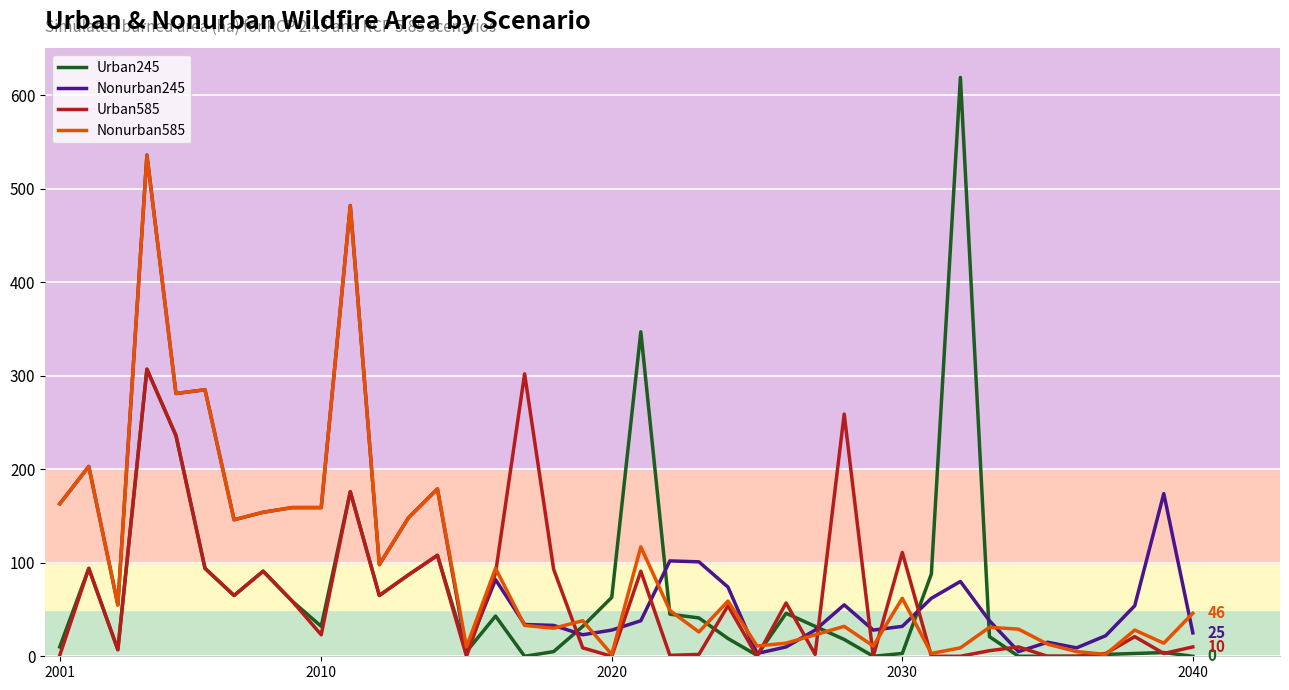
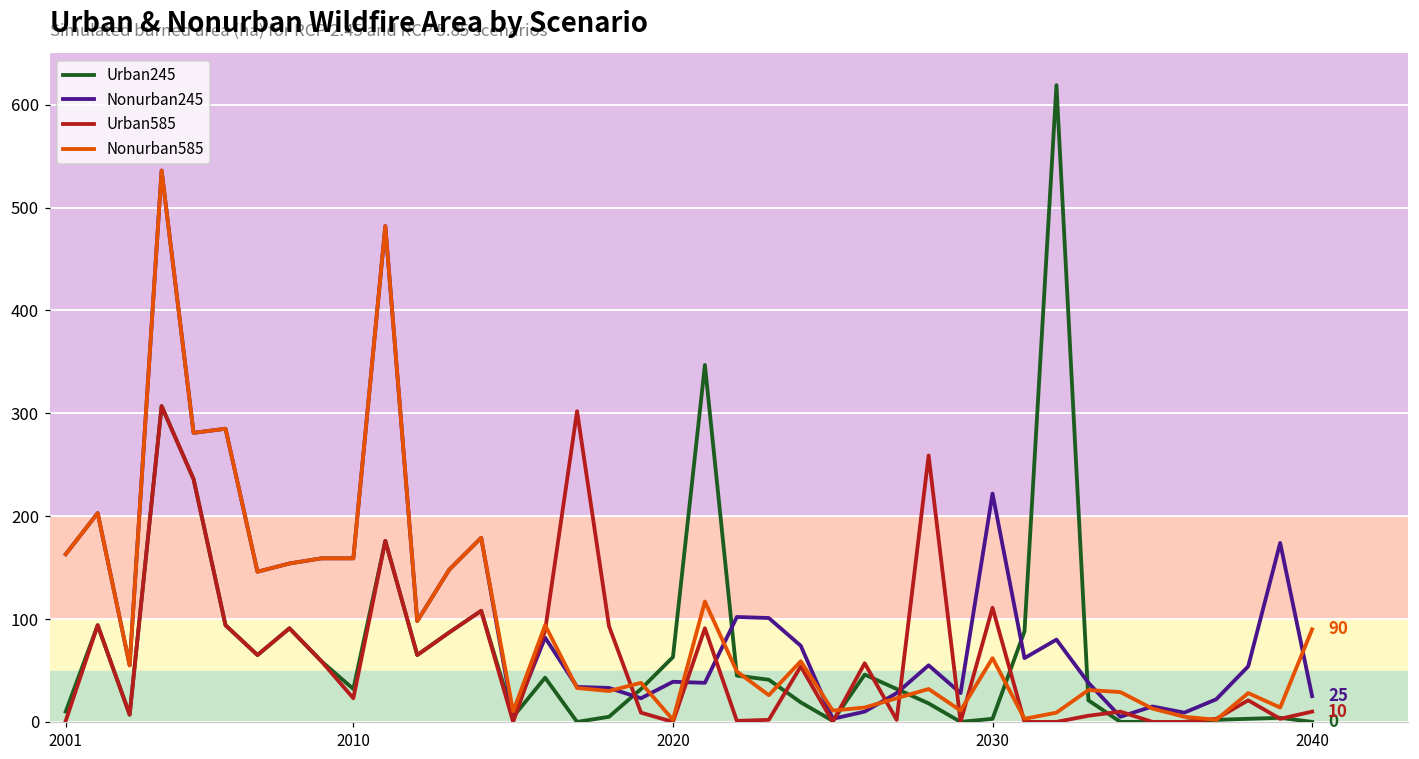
  {
    "Urban245": {
      "2001": 10,
      "2010": 30,
      "2020": 60,
      "2030": 0
    },
    "Nonurban245": {
-     "2020": 30,
-     "2030": 30
+     "2020": 40,
+     "2030": 220
    },
    "Urban585": {
      "2001": 0,
      "2010": 20,
      "2030": 110
    },
    "Nonurban585": {
-     "2040": 46
+     "2040": 90
    }
  }
